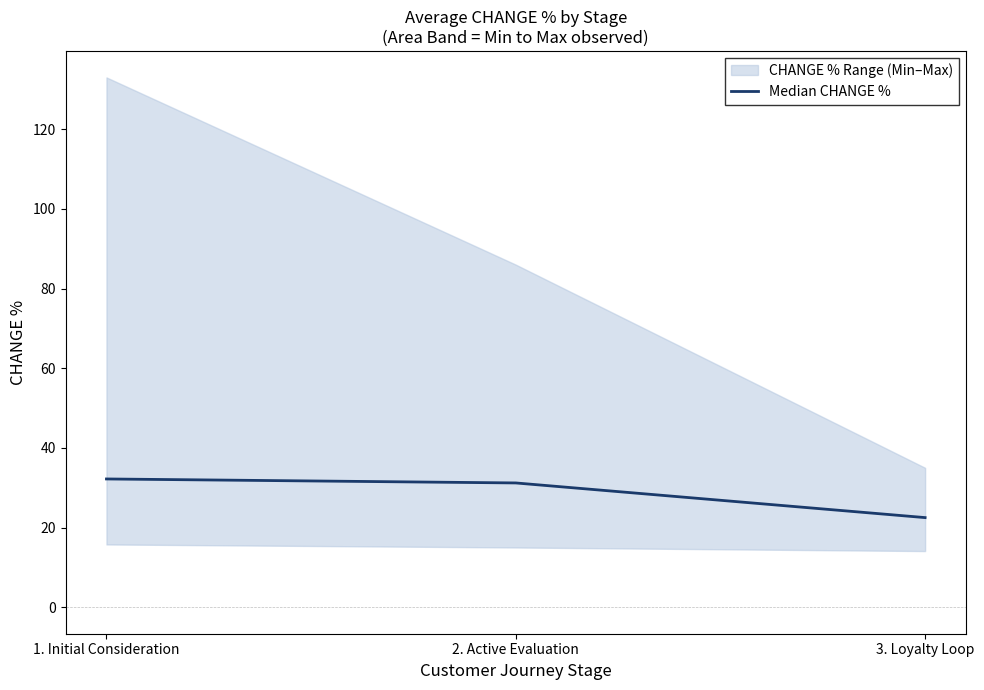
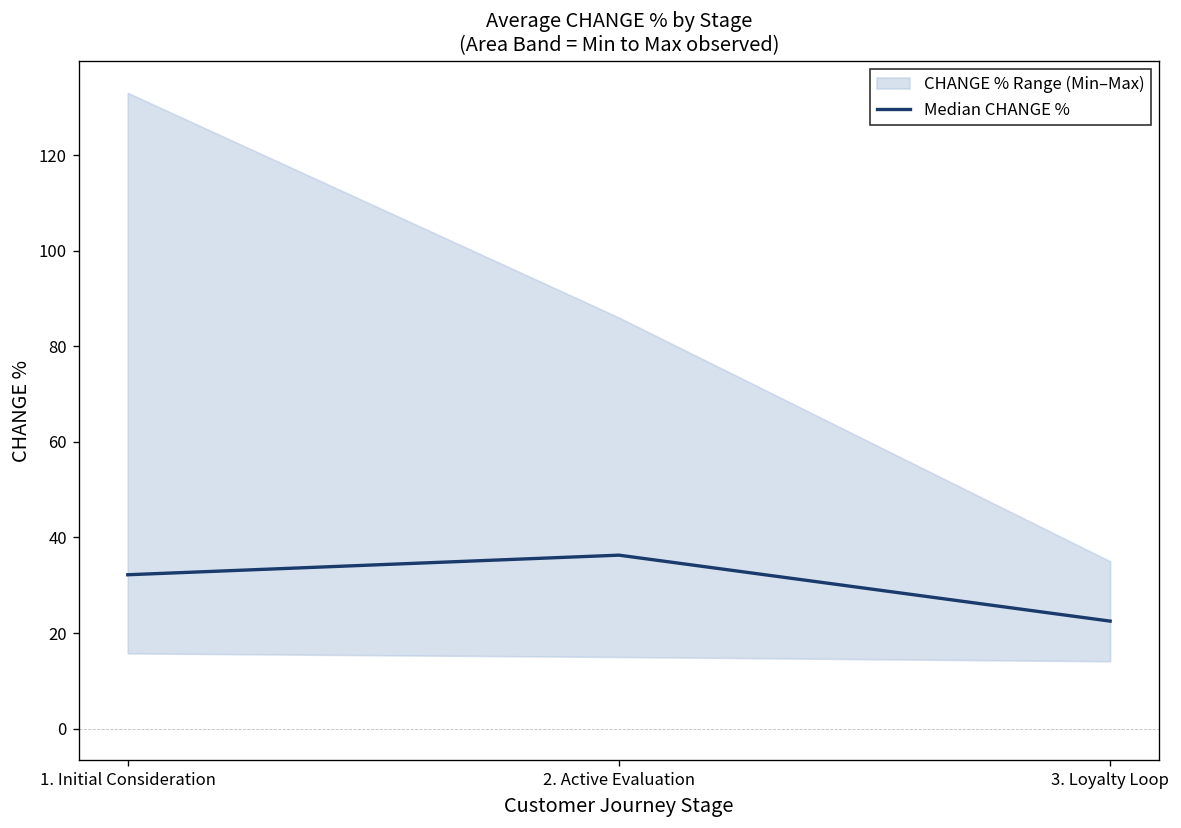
  {
    "Median CHANGE %": {
      "1. Initial Consideration": 32,
-     "2. Active Evaluation": 31,
+     "2. Active Evaluation": 36,
      "3. Loyalty Loop": 23
    }
  }
